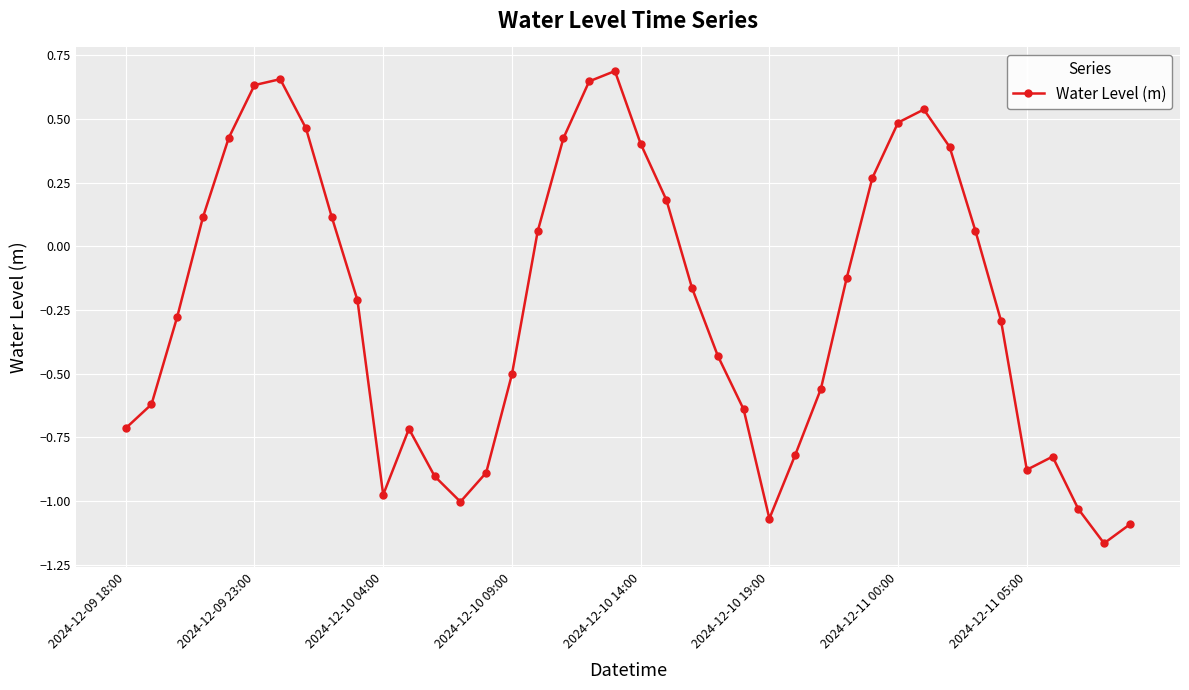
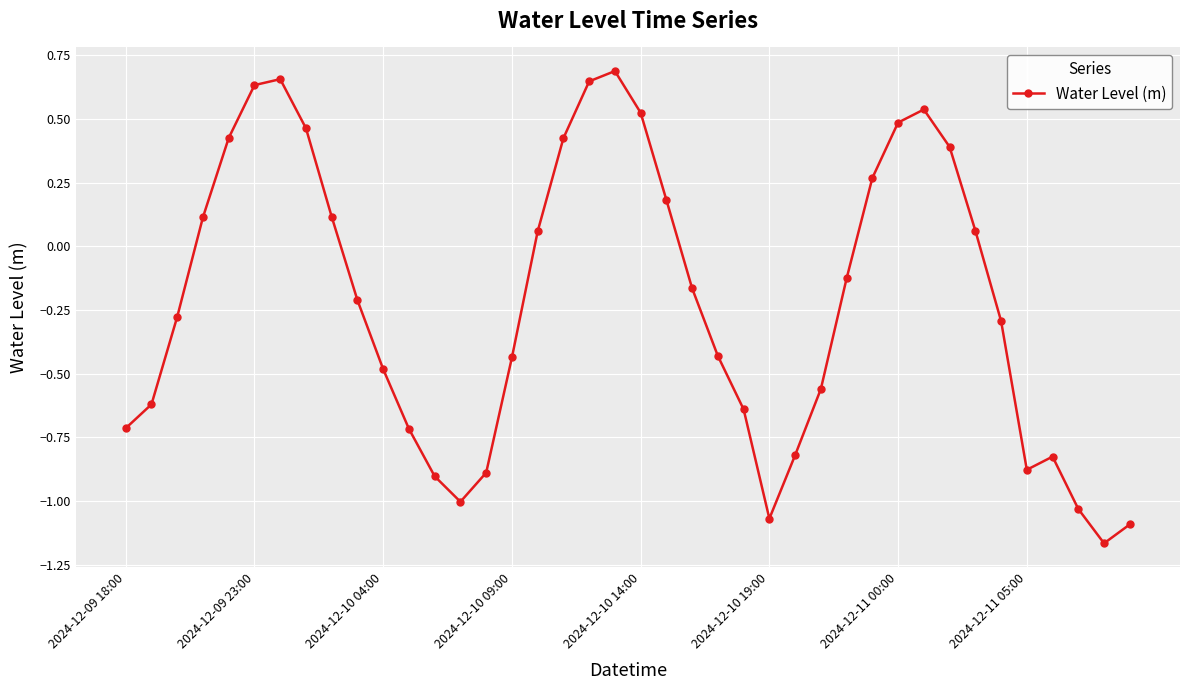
  {
    "2024-12-09 18:00": -0.71,
    "2024-12-09 23:00": 0.63,
-   "2024-12-10 04:00": -0.97,
-   "2024-12-10 09:00": -0.50,
-   "2024-12-10 14:00": 0.40,
+   "2024-12-10 04:00": -0.48,
+   "2024-12-10 09:00": -0.44,
+   "2024-12-10 14:00": 0.52,
    "2024-12-10 19:00": -1.07,
    "2024-12-11 00:00": 0.49,
    "2024-12-11 05:00": -0.88
  }
